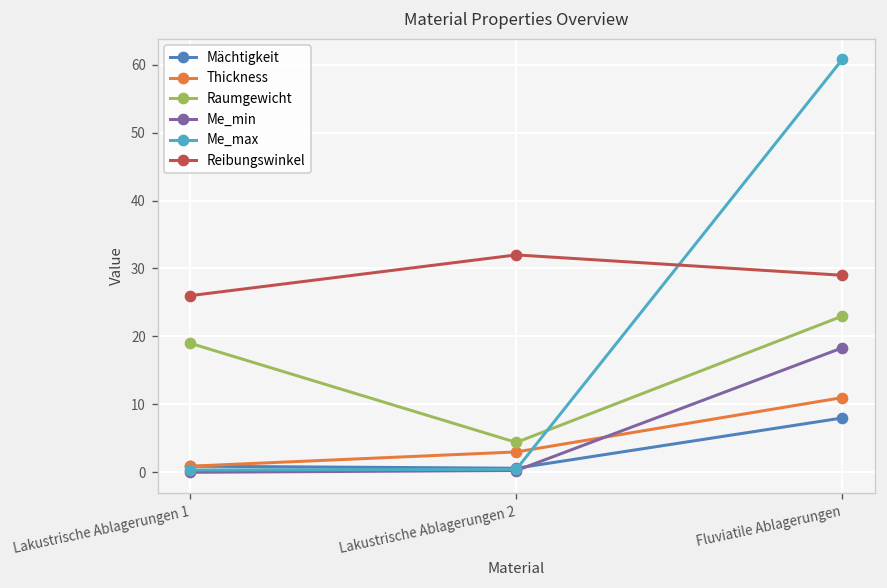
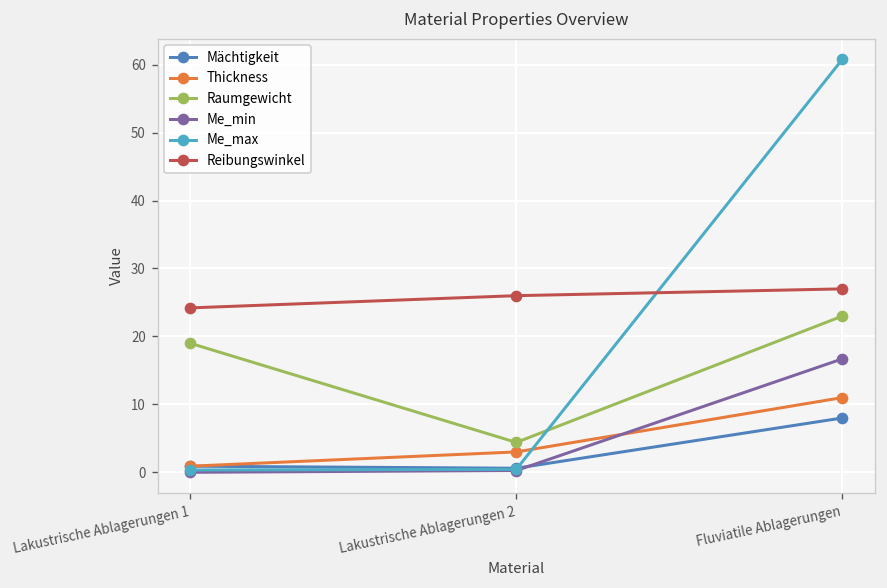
  {
    "Thickness": {
      "Lakustrische Ablagerungen 2": 3,
      "Fluviatile Ablagerungen": 11
    },
    "Raumgewicht": {
      "Lakustrische Ablagerungen 1": 19,
      "Lakustrische Ablagerungen 2": 4,
      "Fluviatile Ablagerungen": 23
    },
    "Me_min": {
-     "Fluviatile Ablagerungen": 18
+     "Fluviatile Ablagerungen": 17
    },
    "Reibungswinkel": {
-     "Lakustrische Ablagerungen 1": 26,
-     "Lakustrische Ablagerungen 2": 32,
-     "Fluviatile Ablagerungen": 29
+     "Lakustrische Ablagerungen 1": 24,
+     "Lakustrische Ablagerungen 2": 26,
+     "Fluviatile Ablagerungen": 27
    }
  }
